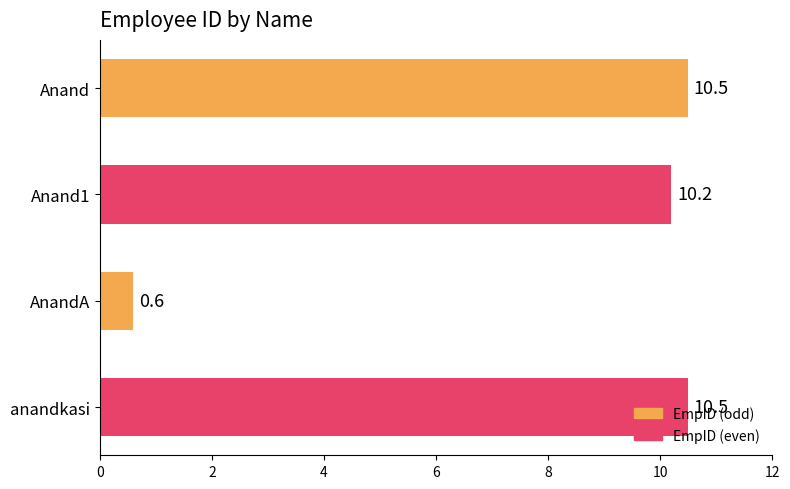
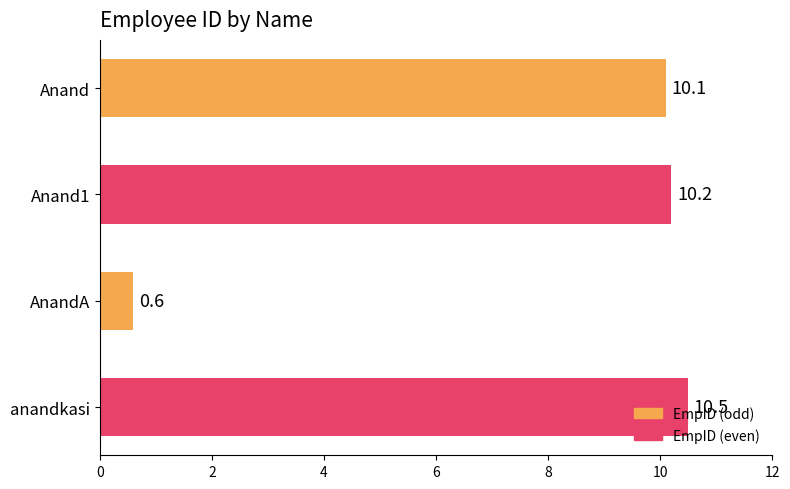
  {
-   "Anand": 10.5,
+   "Anand": 10.1,
    "Anand1": 10.2,
    "AnandA": 0.6,
    "anandkasi": 10.5
  }
